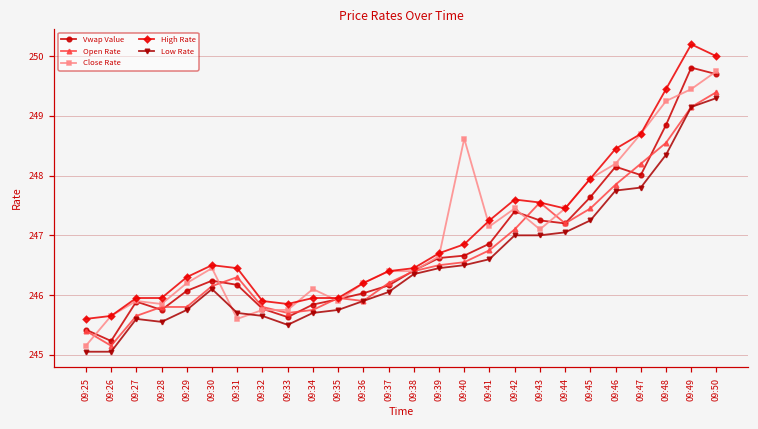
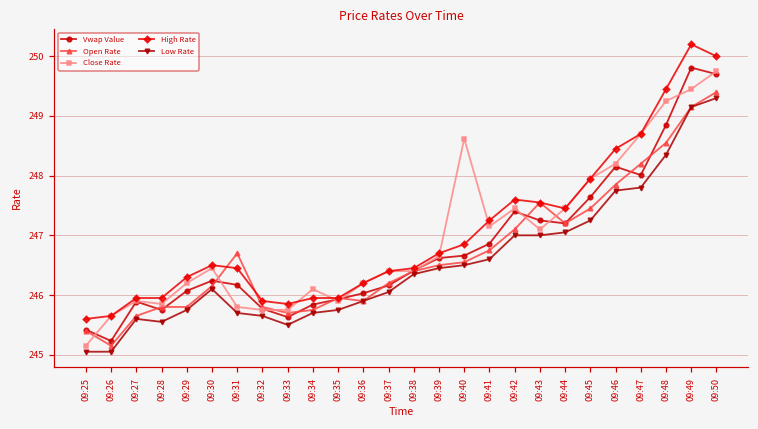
  {
    "Open Rate": {
      "09:26": 245.2,
      "09:27": 245.7,
      "09:28": 245.8,
      "09:29": 245.8,
      "09:30": 246.2,
-     "09:31": 246.3,
+     "09:31": 246.7,
      "09:33": 245.7,
      "09:34": 245.8,
      "09:39": 246.5,
      "09:40": 246.6,
      "09:41": 246.8,
      "09:42": 247.1,
      "09:45": 247.5,
      "09:46": 247.9,
      "09:47": 248.2,
      "09:48": 248.6,
      "09:50": 249.4
    },
    "Close Rate": {
      "09:25": 245.2,
      "09:28": 245.9,
      "09:29": 246.2,
      "09:30": 246.5,
-     "09:31": 245.6,
+     "09:31": 245.8,
      "09:33": 245.8,
      "09:34": 246.1,
      "09:40": 248.6,
      "09:41": 247.2,
      "09:42": 247.5,
      "09:43": 247.1,
      "09:46": 248.2,
      "09:48": 249.3,
      "09:49": 249.5,
      "09:50": 249.8
    }
  }
